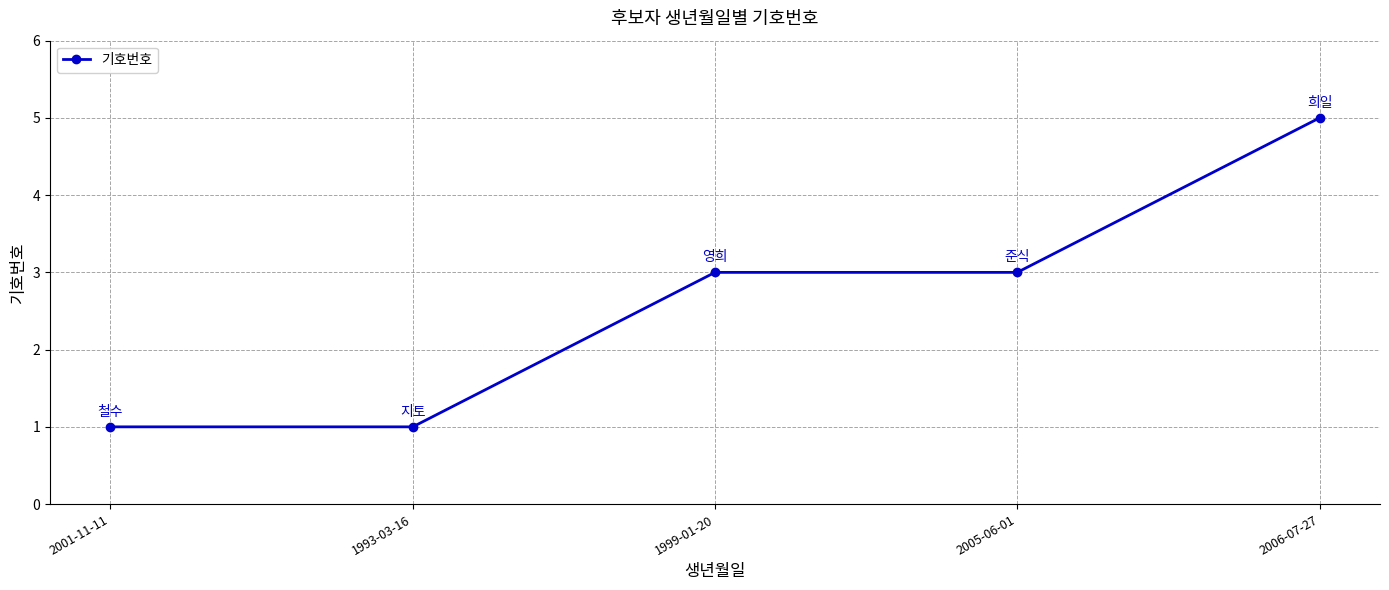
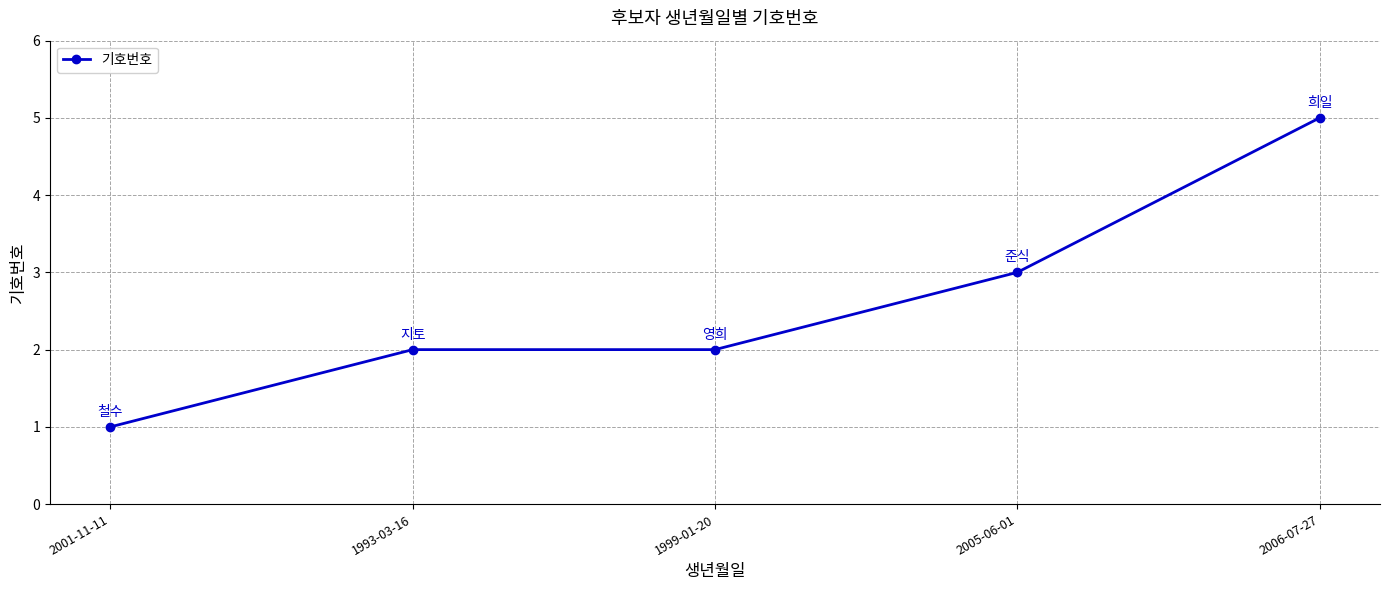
  {
    "2001-11-11": 1,
-   "1993-03-16": 1,
-   "1999-01-20": 3,
+   "1993-03-16": 2,
+   "1999-01-20": 2,
    "2005-06-01": 3,
    "2006-07-27": 5
  }
